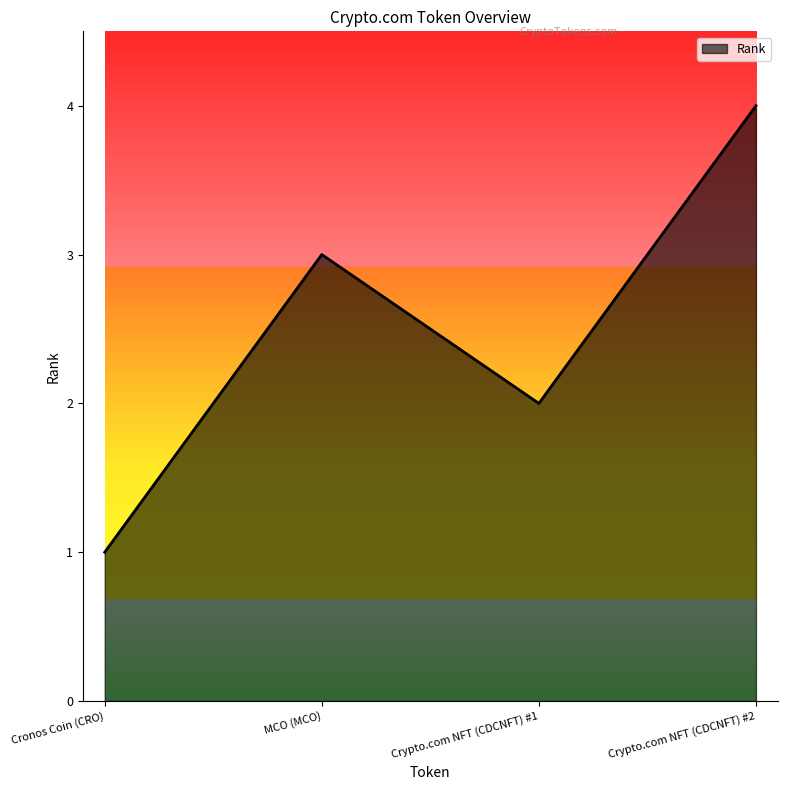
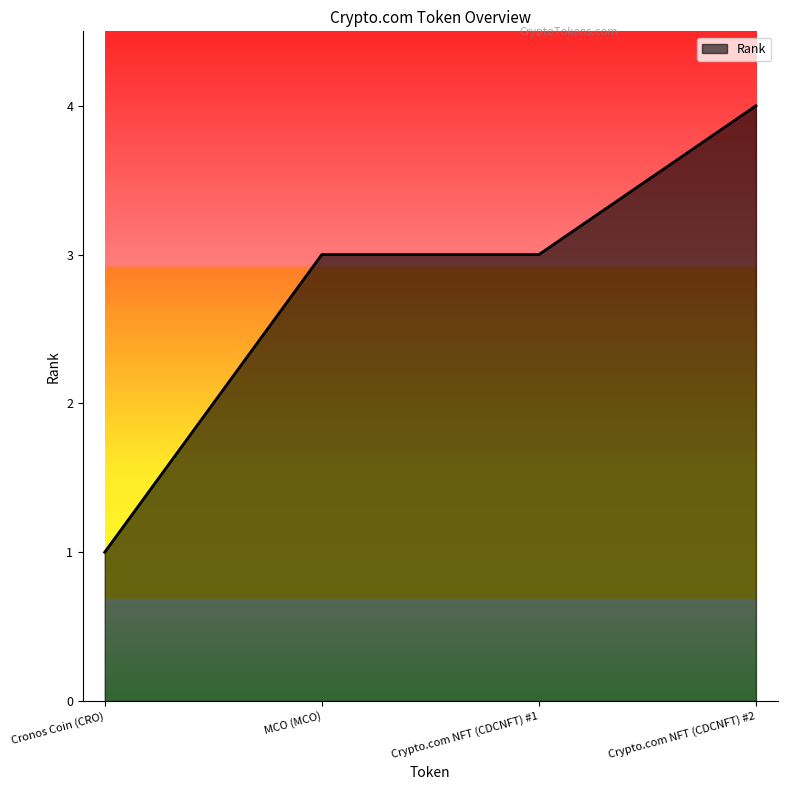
  {
    "Cronos Coin (CRO)": 1,
    "MCO (MCO)": 3,
-   "Crypto.com NFT (CDCNFT) #1": 2,
+   "Crypto.com NFT (CDCNFT) #1": 3,
    "Crypto.com NFT (CDCNFT) #2": 4
  }
